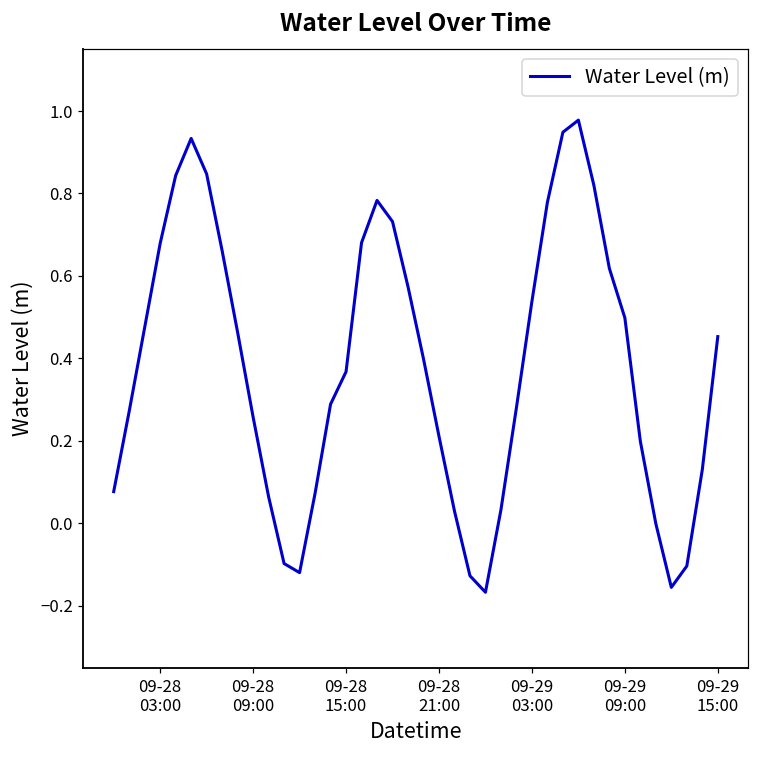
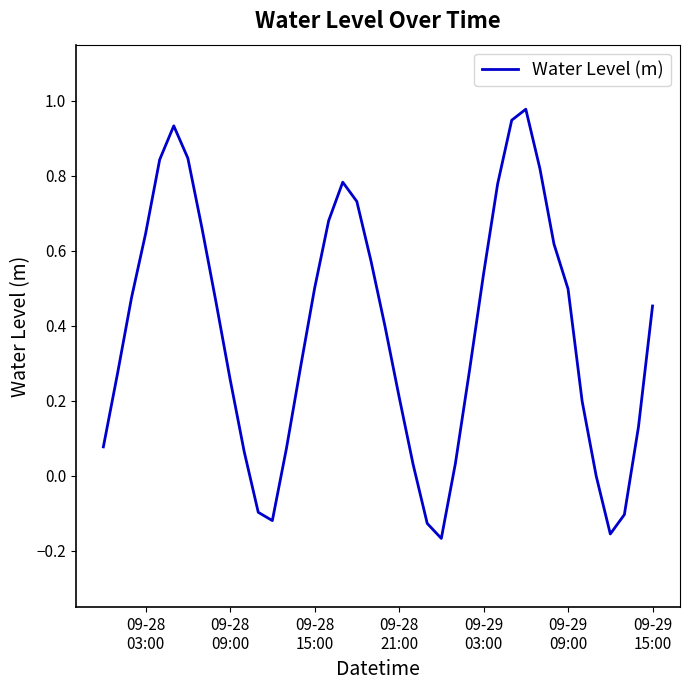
  {
-   "09-28 03:00": 0.68,
+   "09-28 03:00": 0.65,
    "09-28 09:00": 0.26,
-   "09-28 15:00": 0.37,
+   "09-28 15:00": 0.50,
    "09-28 21:00": 0.21,
    "09-29 03:00": 0.54,
    "09-29 09:00": 0.50,
    "09-29 15:00": 0.45
  }
